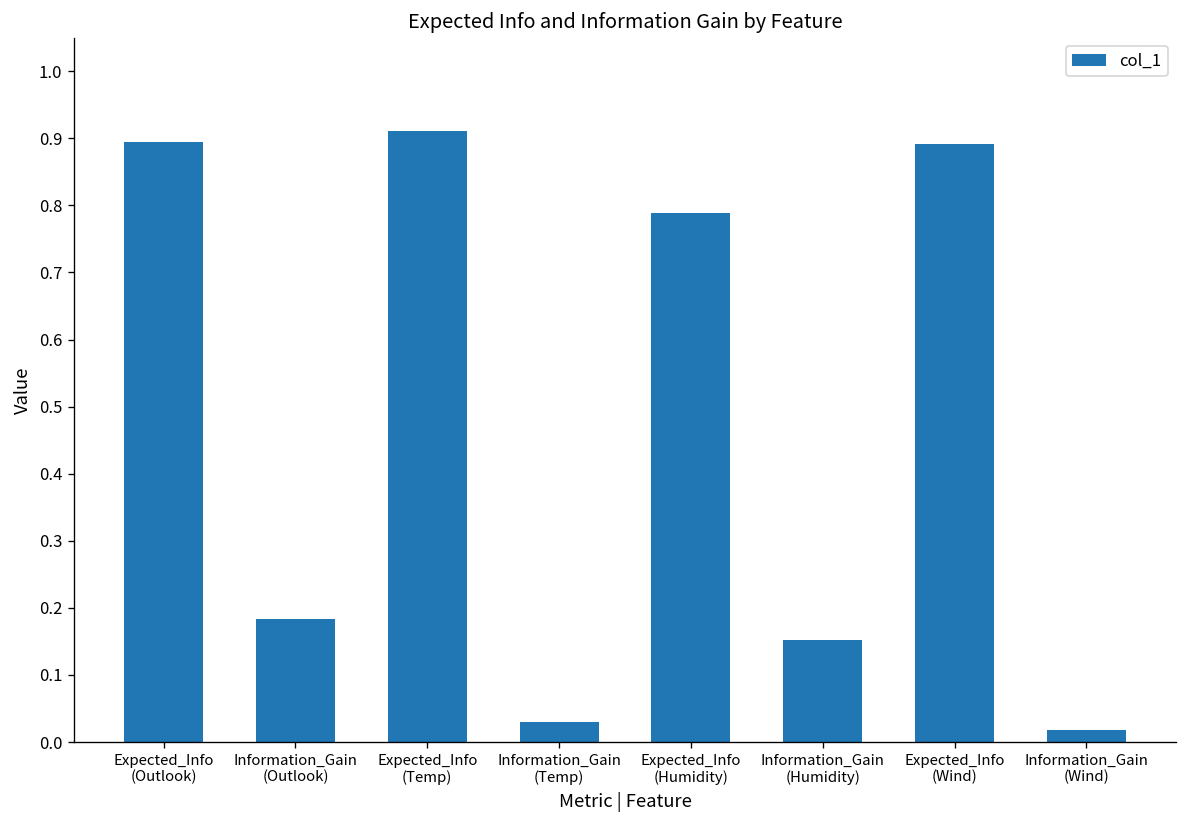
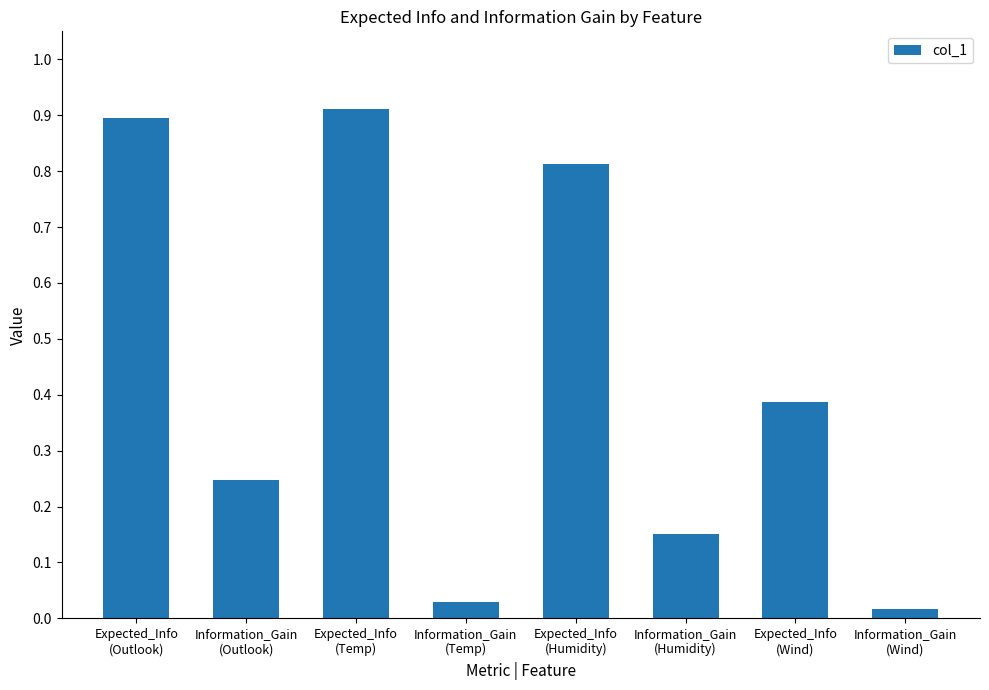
  {
    "Expected_Info (Outlook)": 0.90,
-   "Information_Gain (Outlook)": 0.18,
+   "Information_Gain (Outlook)": 0.25,
    "Expected_Info (Temp)": 0.91,
    "Information_Gain (Temp)": 0.03,
-   "Expected_Info (Humidity)": 0.79,
+   "Expected_Info (Humidity)": 0.81,
    "Information_Gain (Humidity)": 0.15,
-   "Expected_Info (Wind)": 0.89,
+   "Expected_Info (Wind)": 0.39,
    "Information_Gain (Wind)": 0.02
  }
